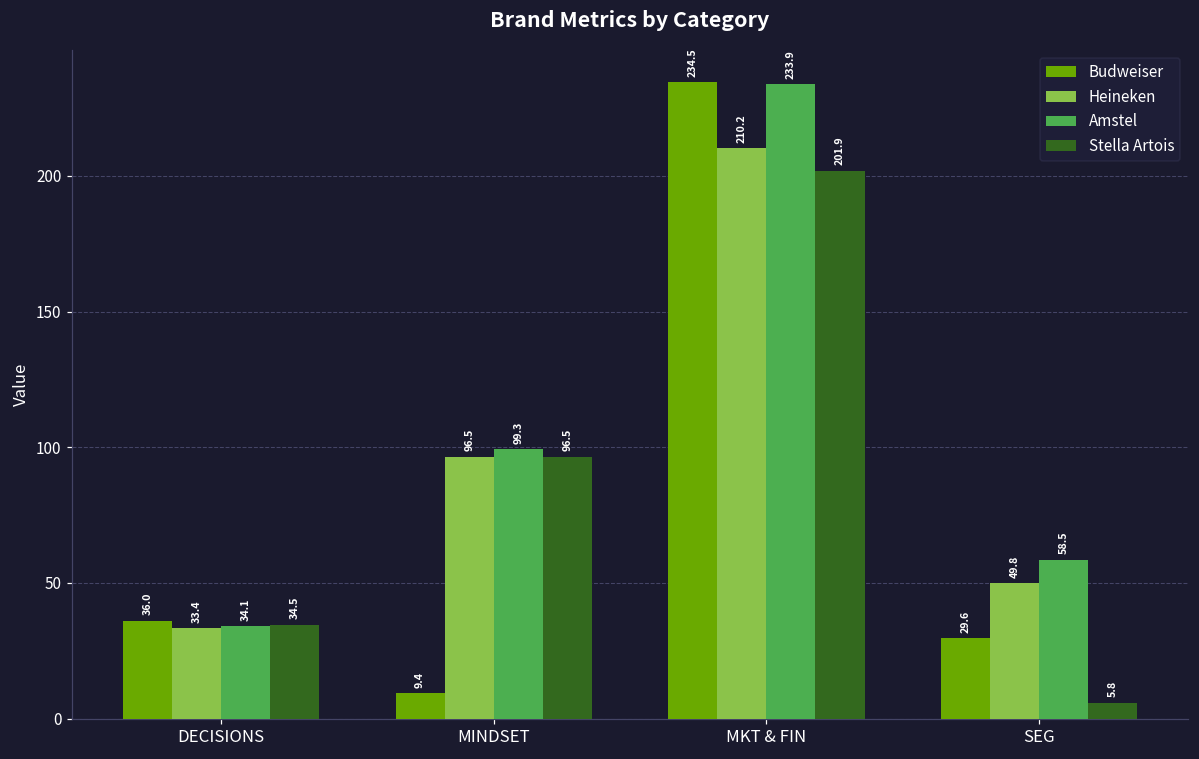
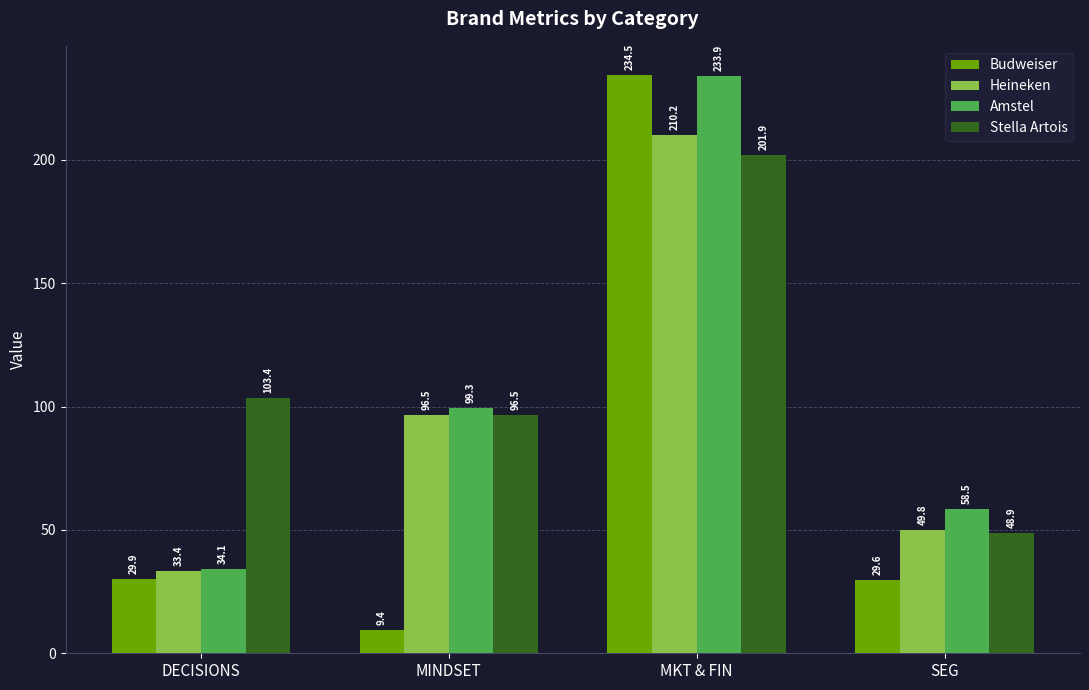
  {
    "Budweiser": {
-     "DECISIONS": 36.0,
+     "DECISIONS": 29.9,
      "MINDSET": 9.4,
      "MKT & FIN": 234.5,
      "SEG": 29.6
    },
    "Heineken": {
      "DECISIONS": 33.4,
      "MINDSET": 96.5,
      "MKT & FIN": 210.2,
      "SEG": 49.8
    },
    "Amstel": {
      "DECISIONS": 34.1,
      "MINDSET": 99.3,
      "MKT & FIN": 233.9,
      "SEG": 58.5
    },
    "Stella Artois": {
-     "DECISIONS": 34.5,
+     "DECISIONS": 103.4,
      "MINDSET": 96.5,
      "MKT & FIN": 201.9,
-     "SEG": 5.8
+     "SEG": 48.9
    }
  }
